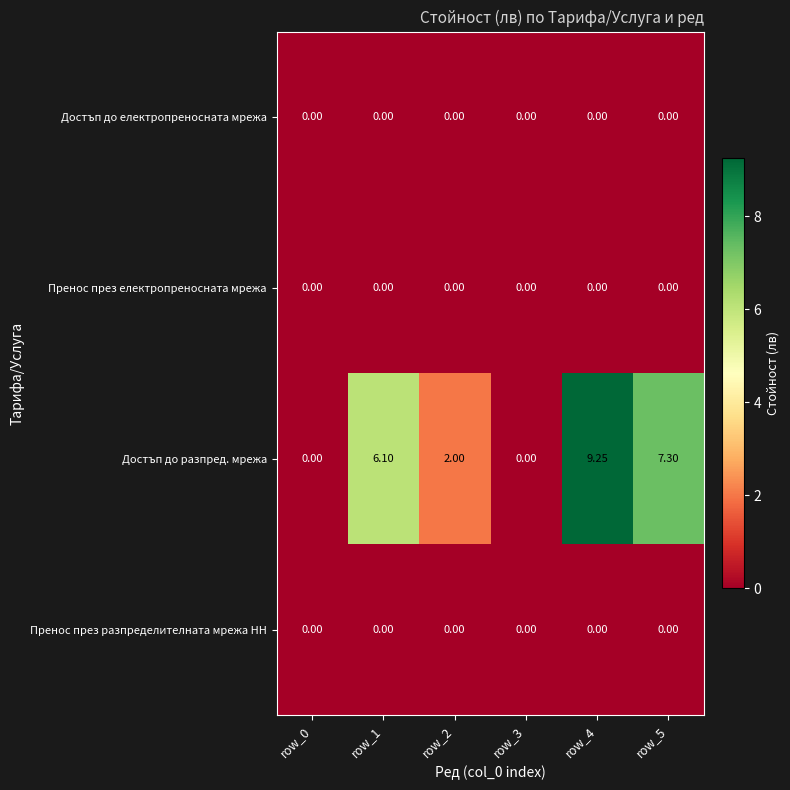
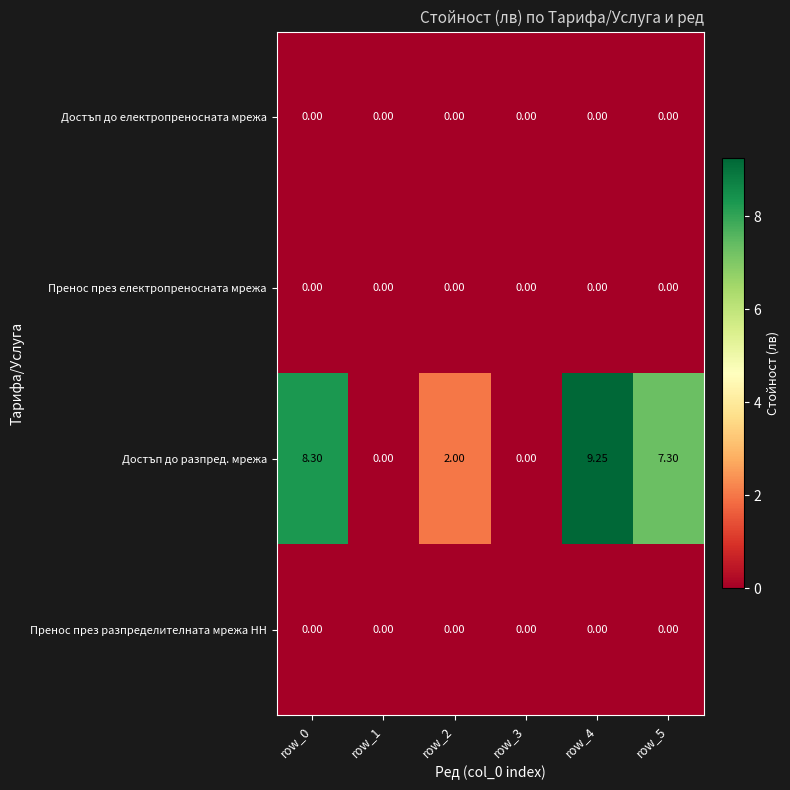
  {
    "Достъп до електропреносната мрежа": {
      "row_0": 0.00,
      "row_1": 0.00,
      "row_2": 0.00,
      "row_3": 0.00,
      "row_4": 0.00,
      "row_5": 0.00
    },
    "Пренос през електропреносната мрежа": {
      "row_0": 0.00,
      "row_1": 0.00,
      "row_2": 0.00,
      "row_3": 0.00,
      "row_4": 0.00,
      "row_5": 0.00
    },
    "Достъп до разпред. мрежа": {
-     "row_0": 0.00,
-     "row_1": 6.10,
+     "row_0": 8.30,
+     "row_1": 0.00,
      "row_2": 2.00,
      "row_3": 0.00,
      "row_4": 9.25,
      "row_5": 7.30
    },
    "Пренос през разпределителната мрежа НН": {
      "row_0": 0.00,
      "row_1": 0.00,
      "row_2": 0.00,
      "row_3": 0.00,
      "row_4": 0.00,
      "row_5": 0.00
    }
  }
